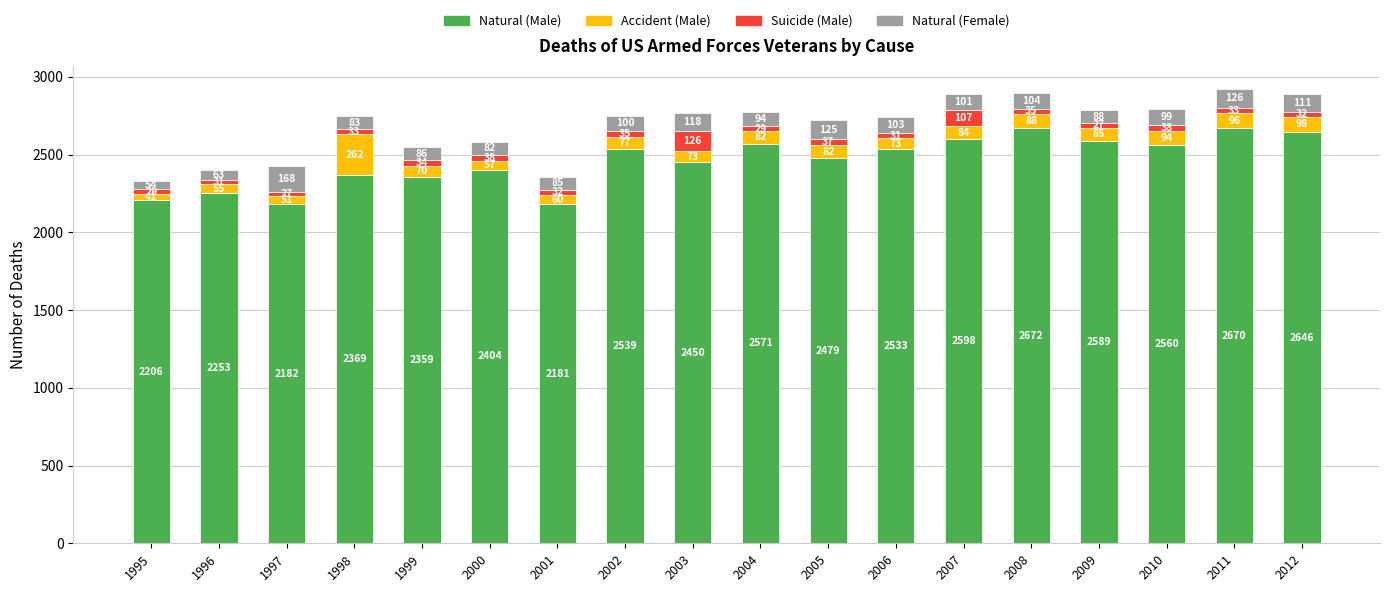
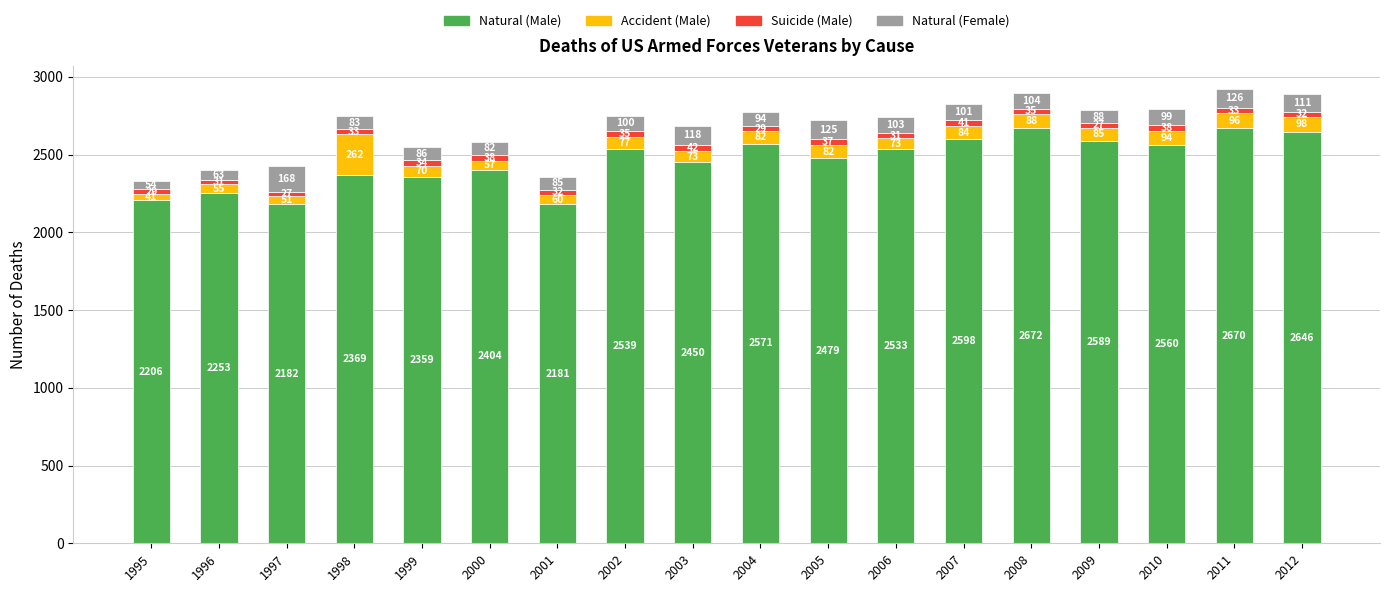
  {
    "Natural (Male)": {
      "1995": 2206,
      "1996": 2253,
      "1997": 2182,
      "1998": 2369,
      "1999": 2359,
      "2000": 2404,
      "2001": 2181,
      "2002": 2539,
      "2003": 2450,
      "2004": 2571,
      "2005": 2479,
      "2006": 2533,
      "2007": 2598,
      "2008": 2672,
      "2009": 2589,
      "2010": 2560,
      "2011": 2670,
      "2012": 2646
    },
    "Accident (Male)": {
      "1998": 262,
      "2002": 77,
      "2003": 73,
      "2004": 82,
      "2005": 82,
      "2007": 84,
      "2008": 88,
      "2009": 85,
      "2010": 94,
      "2011": 96,
      "2012": 98
    },
    "Suicide (Male)": {
      "1998": 33,
      "2002": 35,
-     "2003": 126,
+     "2003": 42,
      "2004": 29,
      "2005": 37,
-     "2007": 107,
+     "2007": 41,
      "2008": 35,
      "2009": 27,
      "2010": 38,
      "2011": 33,
      "2012": 32
    },
    "Natural (Female)": {
      "1997": 168,
      "1998": 83,
      "1999": 86,
      "2000": 82,
      "2001": 85,
      "2002": 100,
      "2003": 118,
      "2004": 94,
      "2005": 125,
      "2006": 103,
      "2007": 101,
      "2008": 104,
      "2009": 88,
      "2010": 99,
      "2011": 126,
      "2012": 111
    }
  }
